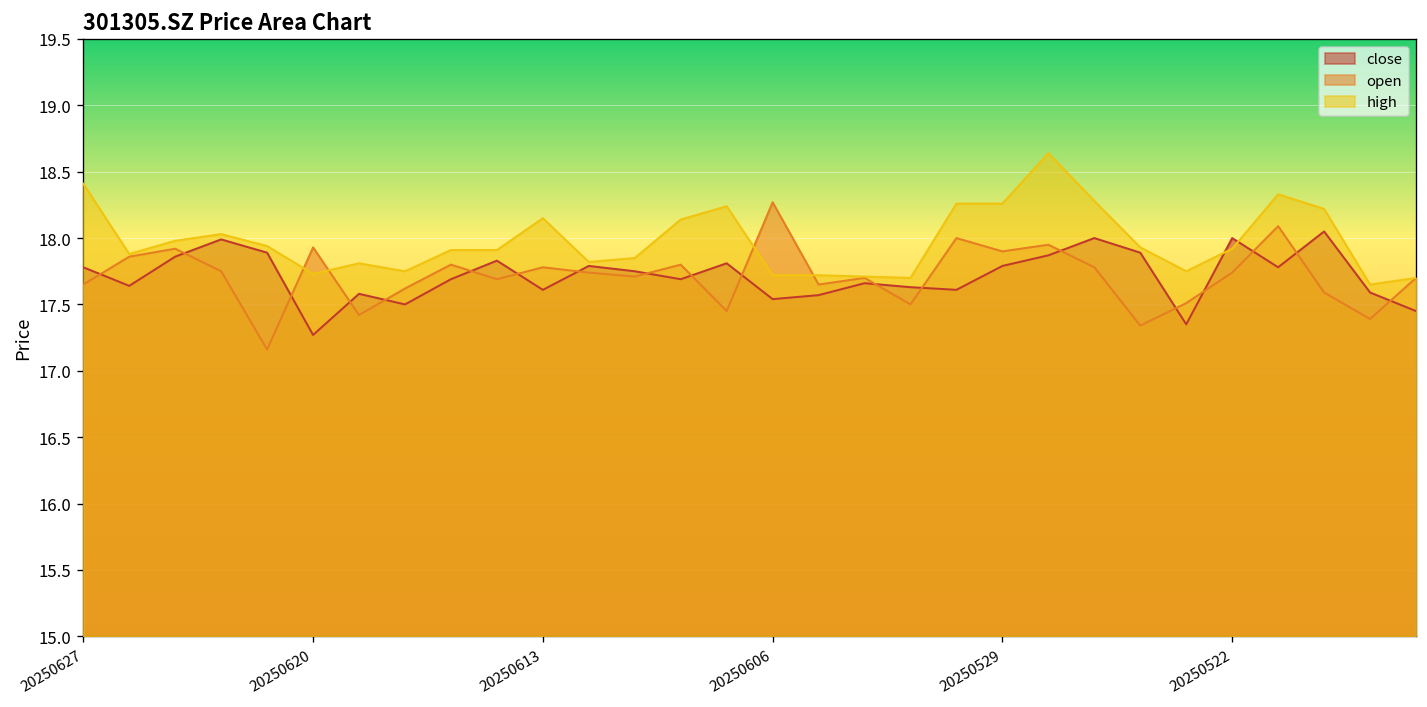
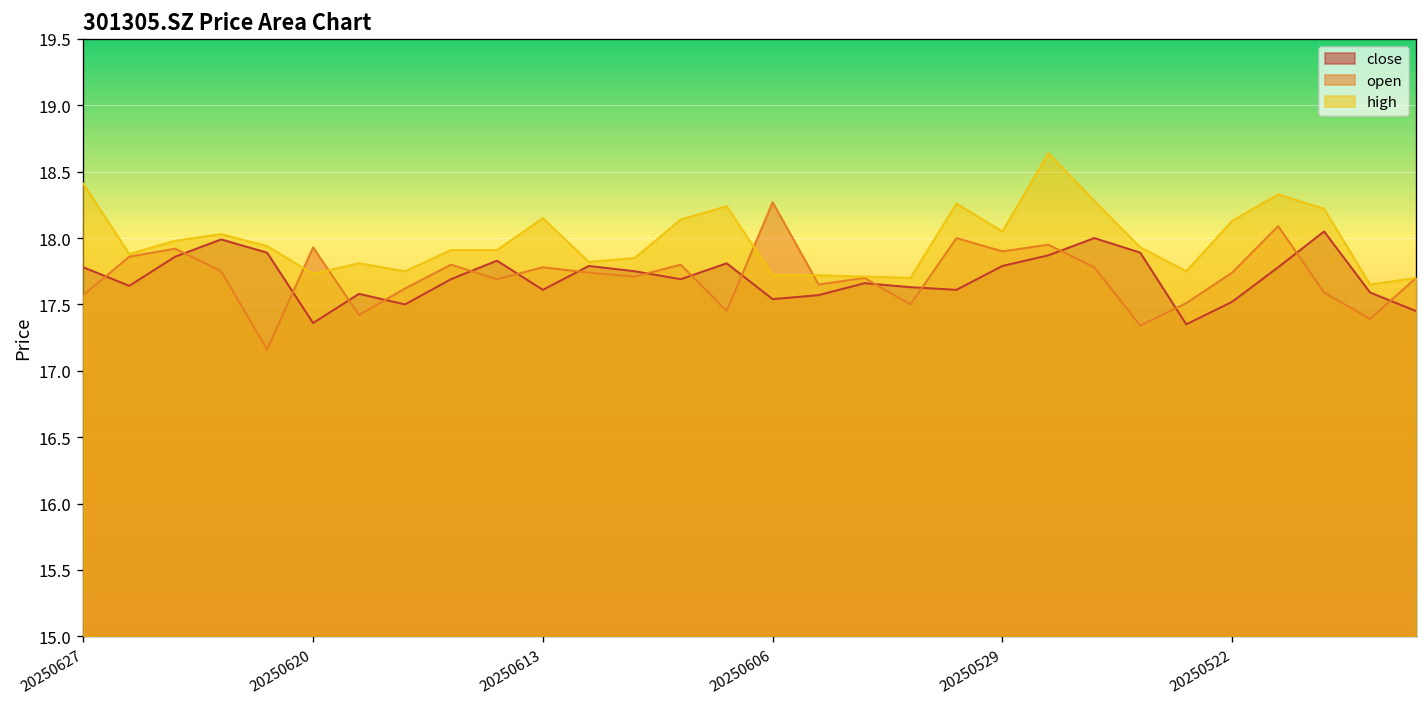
  {
    "close": {
      "20250627": 17.78,
-     "20250620": 17.27,
+     "20250620": 17.36,
      "20250613": 17.61,
      "20250606": 17.54,
      "20250529": 17.79,
-     "20250522": 18.00
+     "20250522": 17.52
    },
    "open": {
-     "20250627": 17.65,
+     "20250627": 17.57,
      "20250620": 17.93,
      "20250613": 17.78,
      "20250606": 18.27,
      "20250529": 17.90,
      "20250522": 17.74
    },
    "high": {
      "20250627": 18.41,
      "20250620": 17.73,
      "20250613": 18.15,
      "20250606": 17.72,
-     "20250529": 18.26,
-     "20250522": 17.92
+     "20250529": 18.05,
+     "20250522": 18.13
    }
  }
